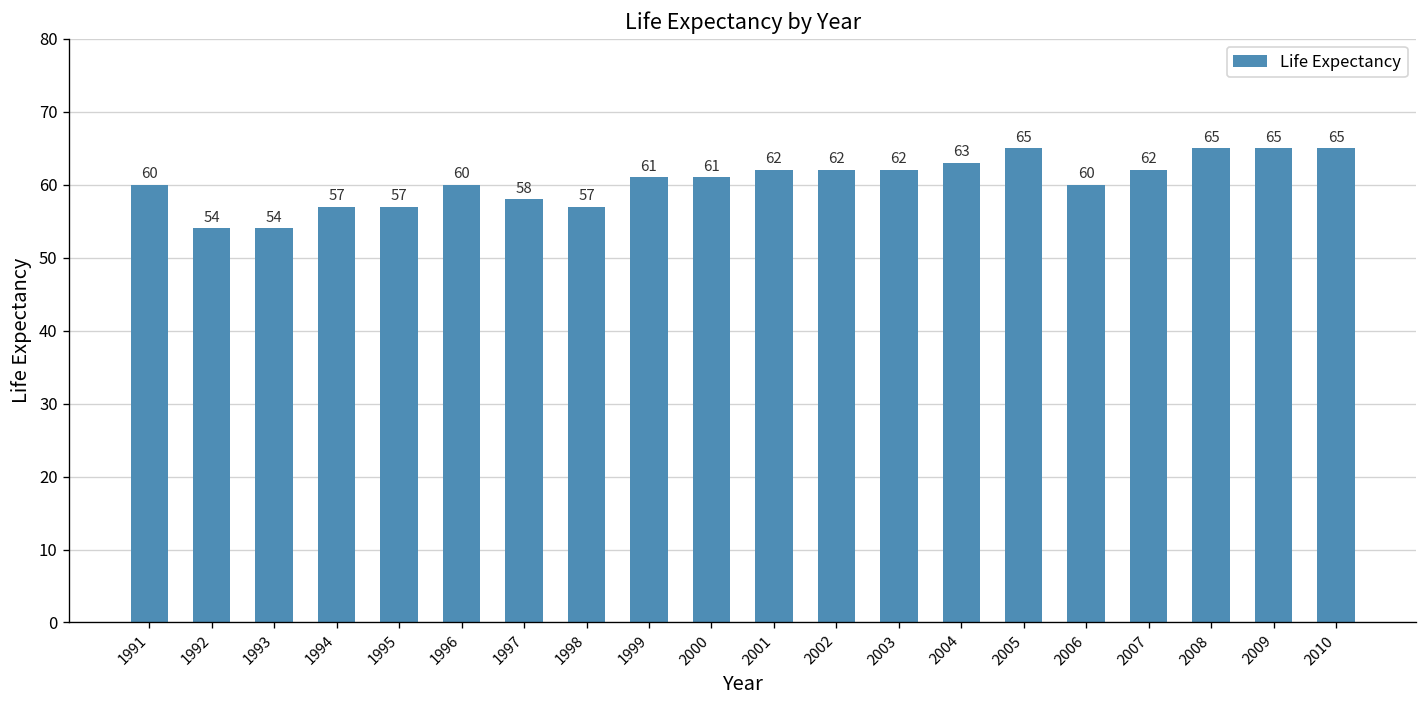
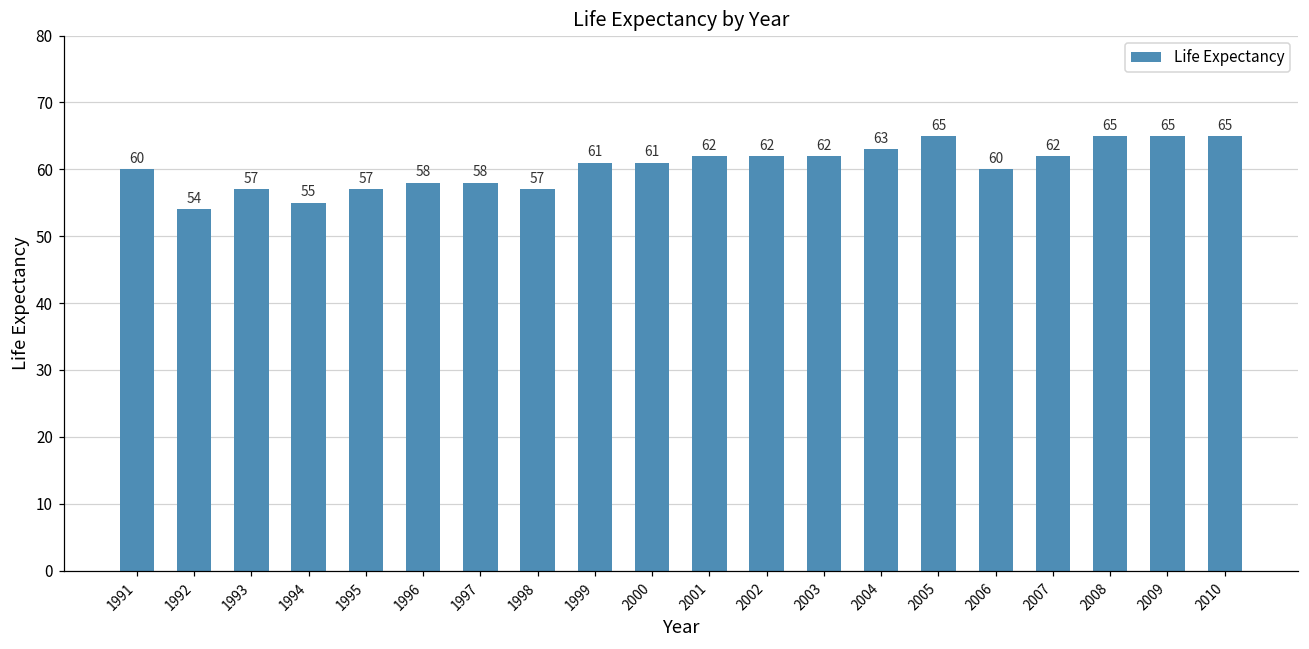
  {
    "1991": 60,
    "1992": 54,
-   "1993": 54,
-   "1994": 57,
+   "1993": 57,
+   "1994": 55,
    "1995": 57,
-   "1996": 60,
+   "1996": 58,
    "1997": 58,
    "1998": 57,
    "1999": 61,
    "2000": 61,
    "2001": 62,
    "2002": 62,
    "2003": 62,
    "2004": 63,
    "2005": 65,
    "2006": 60,
    "2007": 62,
    "2008": 65,
    "2009": 65,
    "2010": 65
  }
